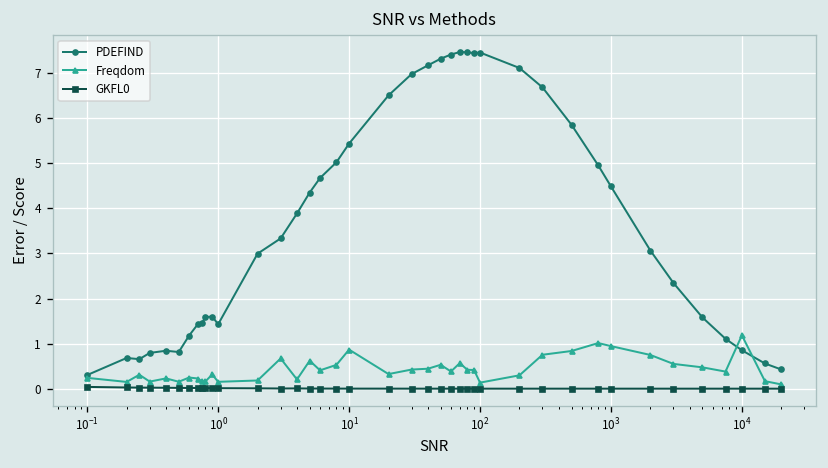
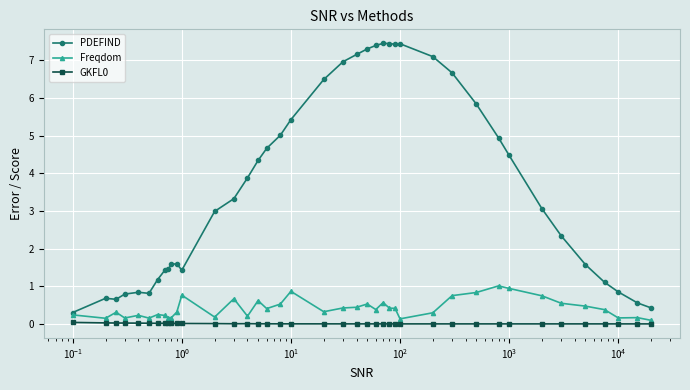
  {
    "Freqdom": {
-     "10^0": 0.2,
+     "10^0": 0.8,
      "10^1": 0.9,
      "10^2": 0.1,
      "10^3": 0.9,
-     "10^4": 1.2
+     "10^4": 0.2
    }
  }
